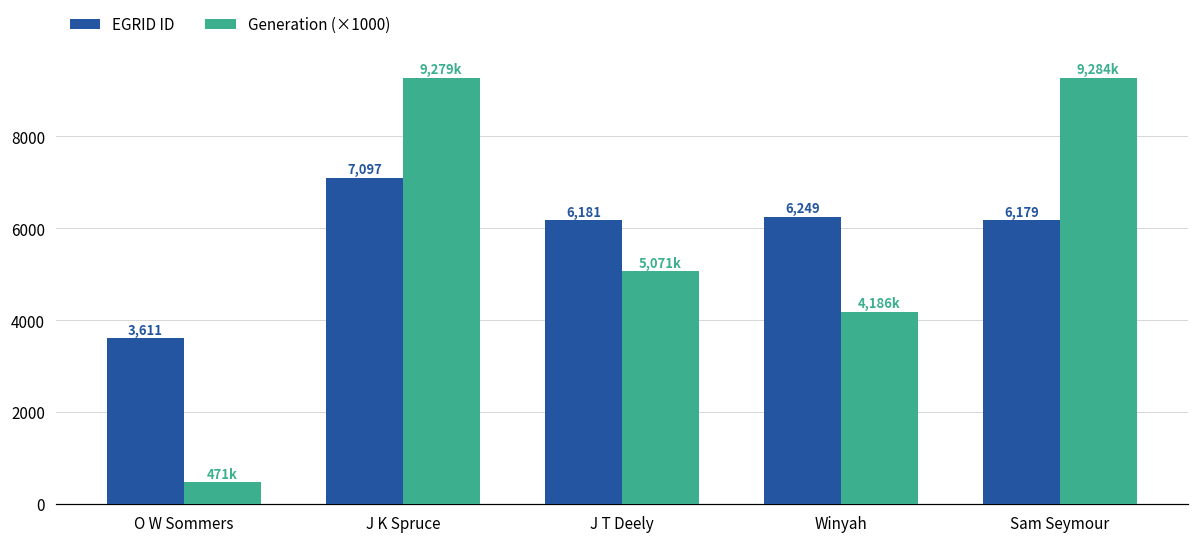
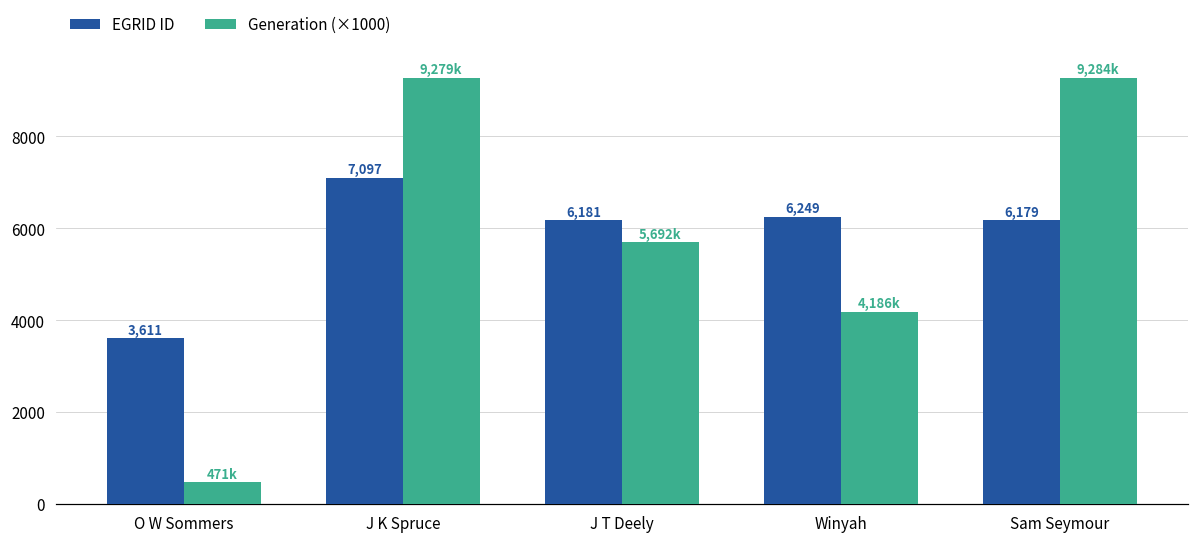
  {
    "EGRID ID": {
      "O W Sommers": "3,611",
      "J K Spruce": "7,097",
      "J T Deely": "6,181",
      "Winyah": "6,249",
      "Sam Seymour": "6,179"
    },
    "Generation (×1000)": {
      "O W Sommers": "471k",
      "J K Spruce": "9,279k",
-     "J T Deely": "5,071k",
+     "J T Deely": "5,692k",
      "Winyah": "4,186k",
      "Sam Seymour": "9,284k"
    }
  }
